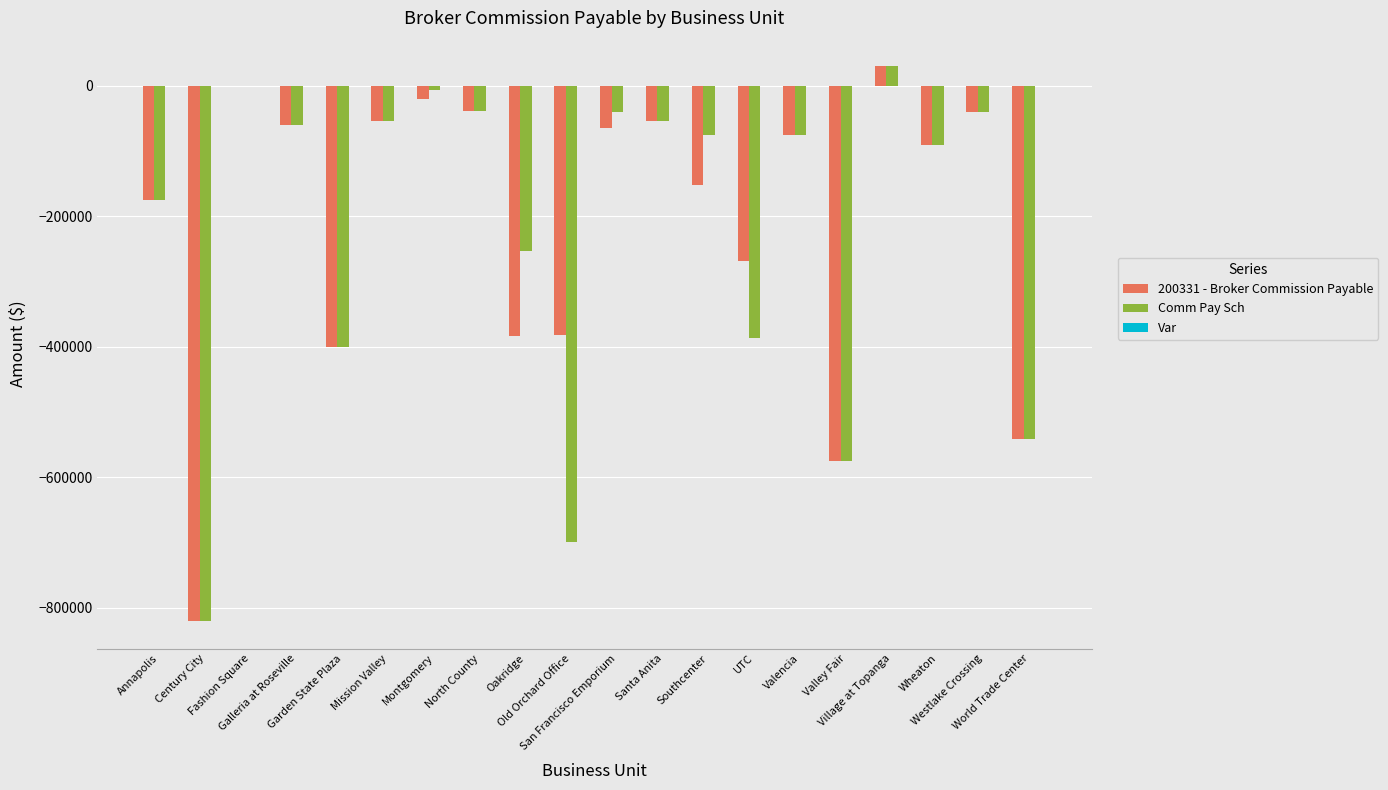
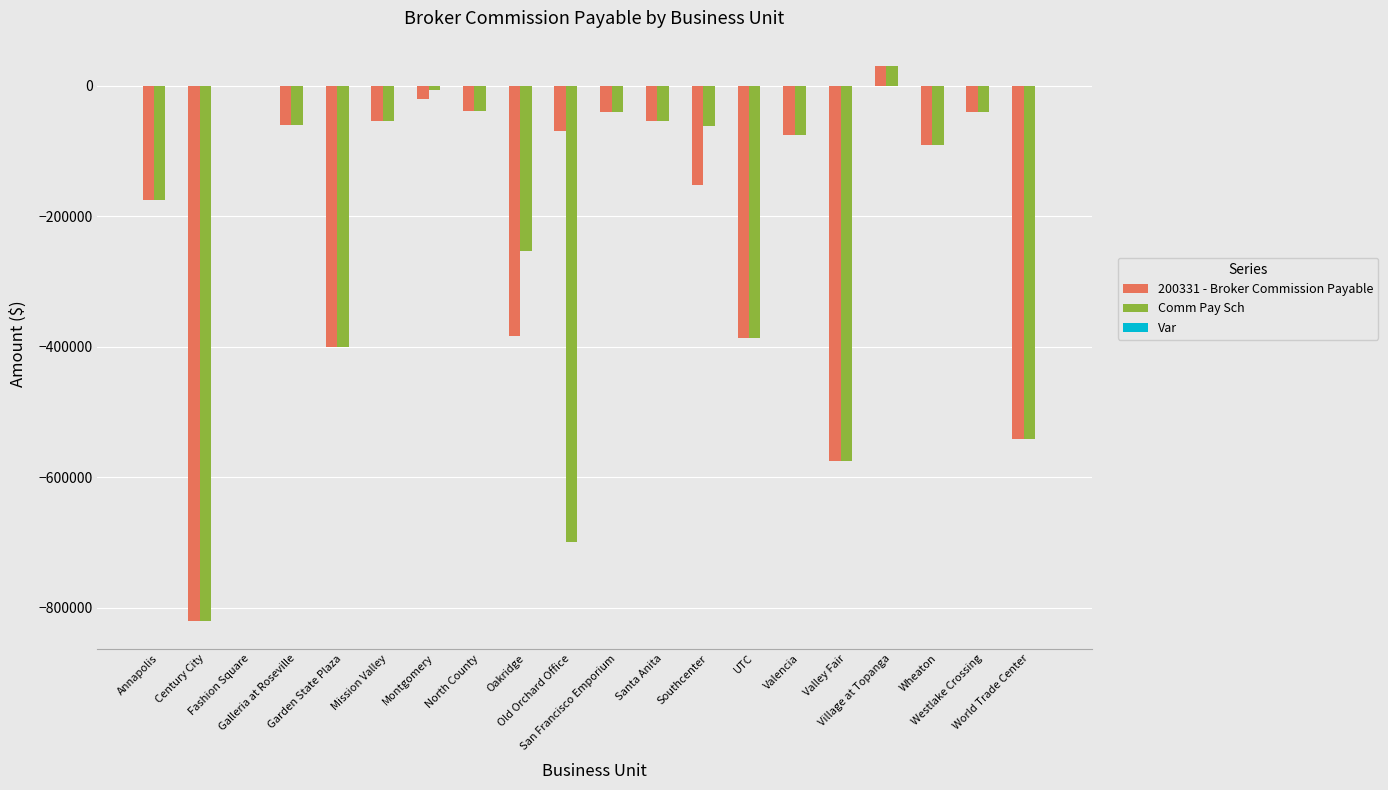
  {
    "200331 - Broker Commission Payable": {
      "Annapolis": -180000,
      "Century City": -820000,
      "Fashion Square": 0,
      "Galleria at Roseville": -60000,
      "Garden State Plaza": -400000,
      "Mission Valley": -60000,
      "Montgomery": -20000,
      "North County": -40000,
      "Oakridge": -380000,
-     "Old Orchard Office": -380000,
-     "San Francisco Emporium": -60000,
+     "Old Orchard Office": -70000,
+     "San Francisco Emporium": -40000,
      "Santa Anita": -50000,
      "Southcenter": -150000,
-     "UTC": -270000,
+     "UTC": -390000,
      "Valencia": -80000,
      "Valley Fair": -580000,
      "Village at Topanga": 30000,
      "Wheaton": -90000,
      "Westlake Crossing": -40000,
      "World Trade Center": -540000
    },
    "Comm Pay Sch": {
      "Annapolis": -180000,
      "Century City": -820000,
      "Fashion Square": 0,
      "Galleria at Roseville": -60000,
      "Garden State Plaza": -400000,
      "Mission Valley": -60000,
      "Montgomery": -10000,
      "North County": -40000,
      "Oakridge": -250000,
      "Old Orchard Office": -700000,
      "San Francisco Emporium": -40000,
      "Santa Anita": -50000,
-     "Southcenter": -80000,
+     "Southcenter": -60000,
      "UTC": -390000,
      "Valencia": -80000,
      "Valley Fair": -580000,
      "Village at Topanga": 30000,
      "Wheaton": -90000,
      "Westlake Crossing": -40000,
      "World Trade Center": -540000
    },
    "Var": {
      "Annapolis": 0,
      "Century City": 0,
      "Fashion Square": 0,
      "Galleria at Roseville": 0,
      "Garden State Plaza": 0,
      "Mission Valley": 0,
      "Montgomery": 0,
      "North County": 0,
      "Oakridge": 0,
      "Old Orchard Office": 0,
      "San Francisco Emporium": 0,
      "Santa Anita": 0,
      "Southcenter": 0,
      "UTC": 0,
      "Valencia": 0,
      "Valley Fair": 0,
      "Village at Topanga": 0,
      "Wheaton": 0,
      "Westlake Crossing": 0,
      "World Trade Center": 0
    }
  }
